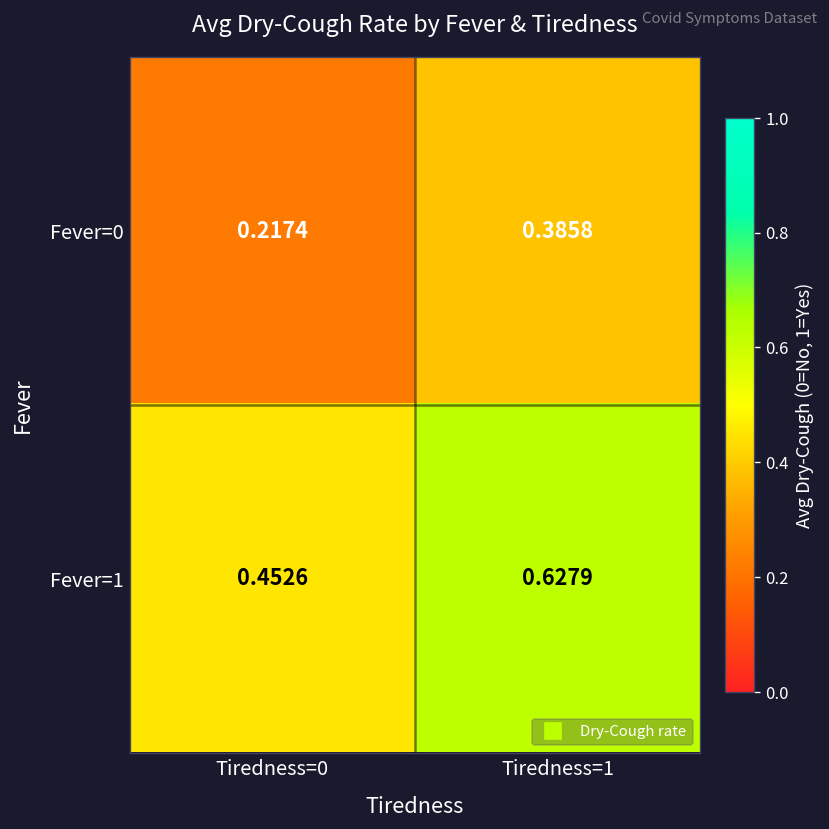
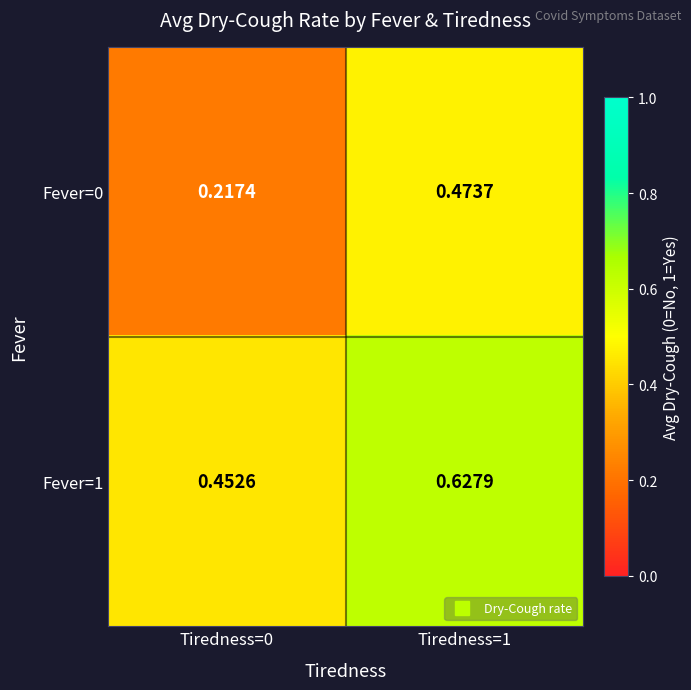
  {
    "Fever=0": {
      "Tiredness=0": 0.2174,
-     "Tiredness=1": 0.3858
+     "Tiredness=1": 0.4737
    },
    "Fever=1": {
      "Tiredness=0": 0.4526,
      "Tiredness=1": 0.6279
    }
  }
